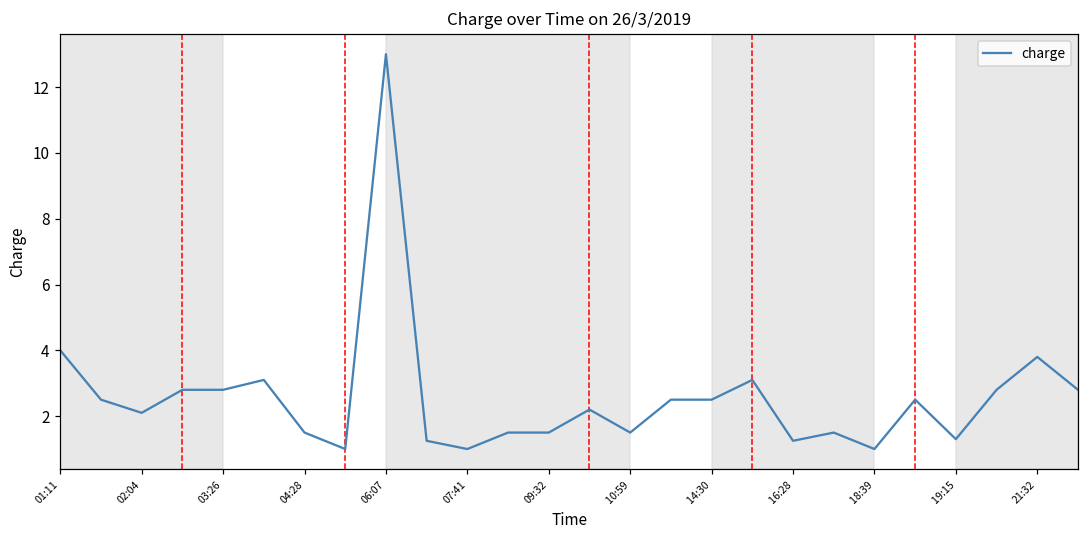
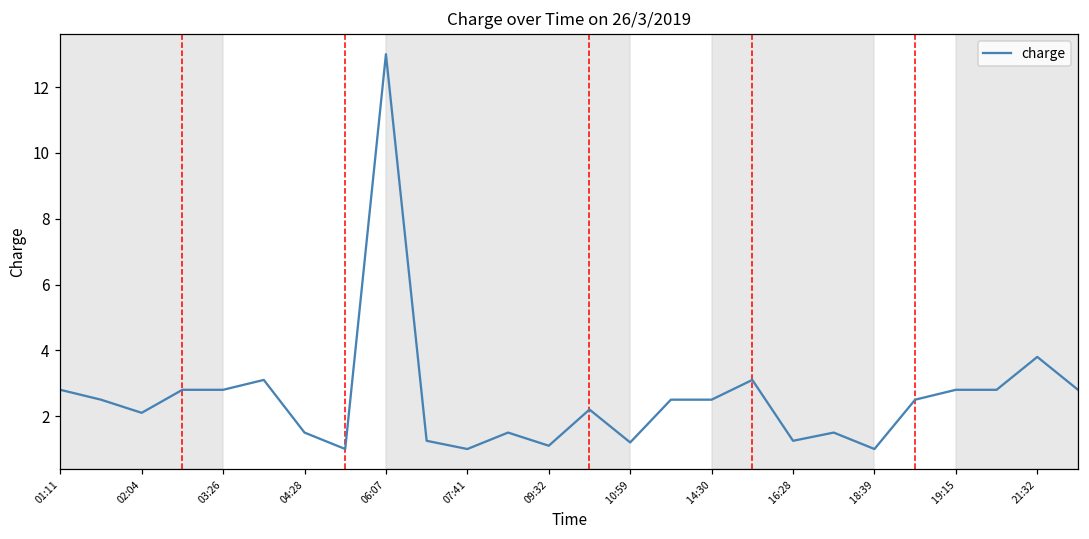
  {
-   "01:11": 4.0,
+   "01:11": 2.8,
    "02:04": 2.1,
    "03:26": 2.8,
    "04:28": 1.5,
    "06:07": 13.0,
    "07:41": 1.0,
-   "09:32": 1.5,
-   "10:59": 1.5,
+   "09:32": 1.1,
+   "10:59": 1.2,
    "14:30": 2.5,
    "16:28": 1.3,
    "18:39": 1.0,
-   "19:15": 1.3,
+   "19:15": 2.8,
    "21:32": 3.8
  }
